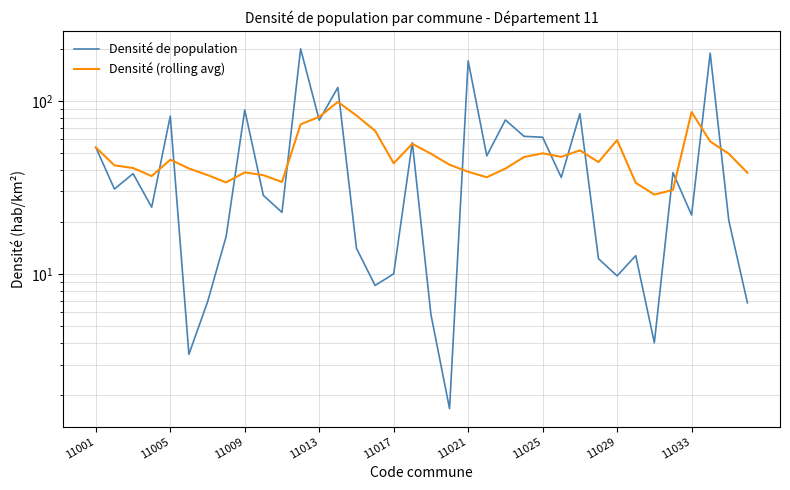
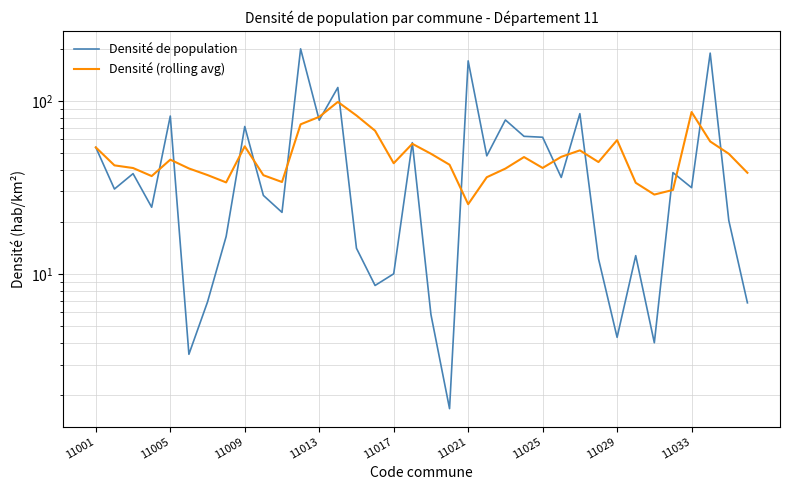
  {
    "Densité de population": {
      "11005": 80,
-     "11009": 90,
+     "11009": 71,
      "11013": 80,
      "11017": 10,
      "11021": 170,
      "11025": 62,
-     "11029": 10,
-     "11033": 22
+     "11029": 4.3,
+     "11033": 32
    },
    "Densité (rolling avg)": {
      "11005": 46,
-     "11009": 39,
+     "11009": 55,
      "11013": 80,
      "11017": 44,
-     "11021": 39,
-     "11025": 50,
+     "11021": 25,
+     "11025": 41,
      "11029": 59,
      "11033": 90
    }
  }
